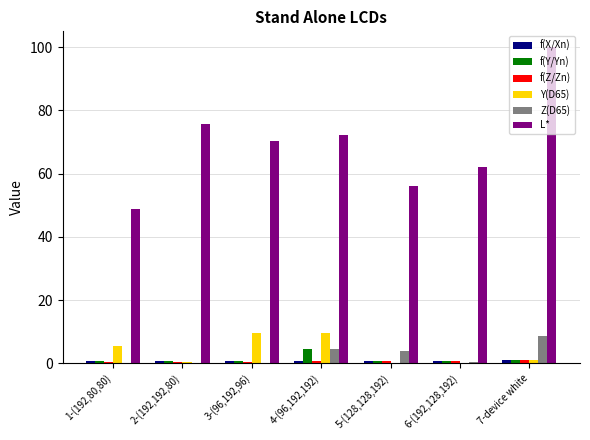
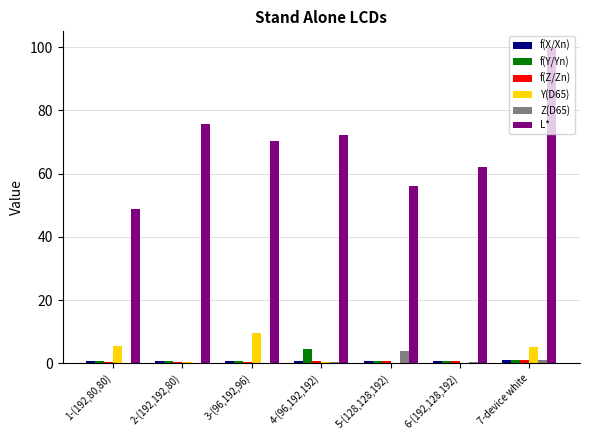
  {
    "f(X/Xn)": {
      "7-device white": 1
    },
    "f(Y/Yn)": {
      "2-(192,192,80)": 1,
      "4-(96,192,192)": 4,
      "7-device white": 1
    },
    "f(Z/Zn)": {
      "4-(96,192,192)": 1,
      "7-device white": 1
    },
    "Y(D65)": {
      "1-(192,80,80)": 5,
      "3-(96,192,96)": 9,
-     "4-(96,192,192)": 10,
-     "7-device white": 1
+     "4-(96,192,192)": 1,
+     "7-device white": 5
    },
    "Z(D65)": {
-     "4-(96,192,192)": 4,
+     "4-(96,192,192)": 1,
      "5-(128,128,192)": 4,
-     "7-device white": 9
+     "7-device white": 1
    },
    "L*": {
      "1-(192,80,80)": 49,
      "2-(192,192,80)": 76,
      "3-(96,192,96)": 70,
      "4-(96,192,192)": 72,
      "5-(128,128,192)": 56,
      "6-(192,128,192)": 62
    }
  }
